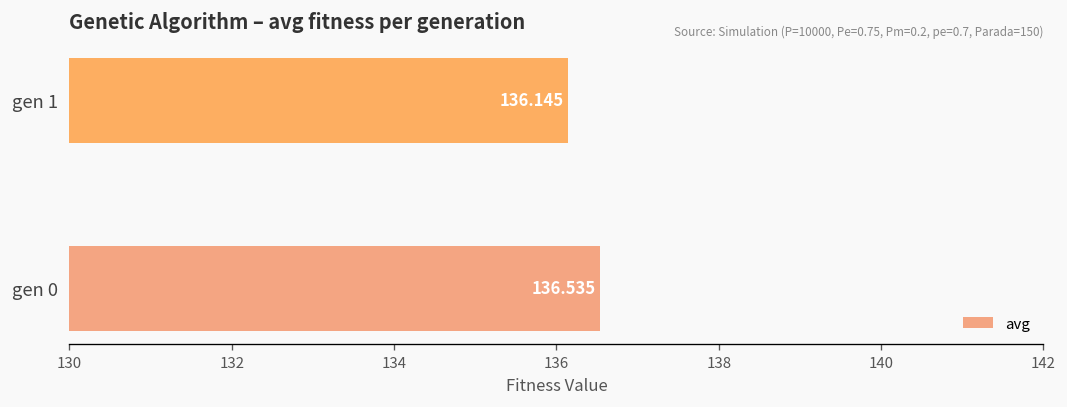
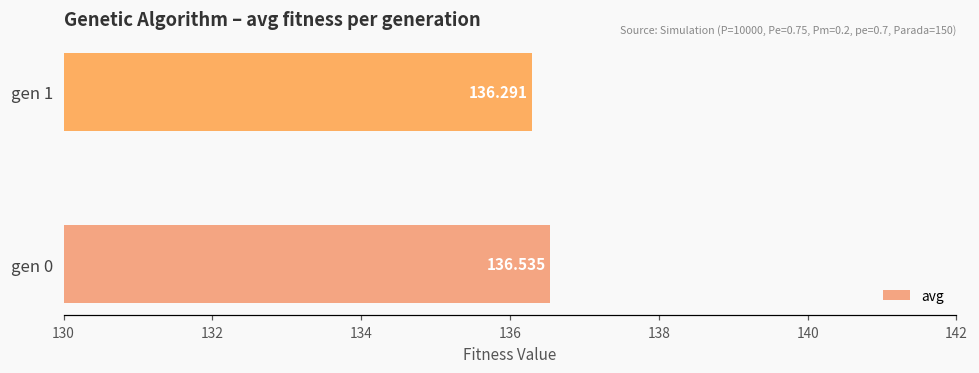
  {
-   "gen 1": 136.145,
+   "gen 1": 136.291,
    "gen 0": 136.535
  }
